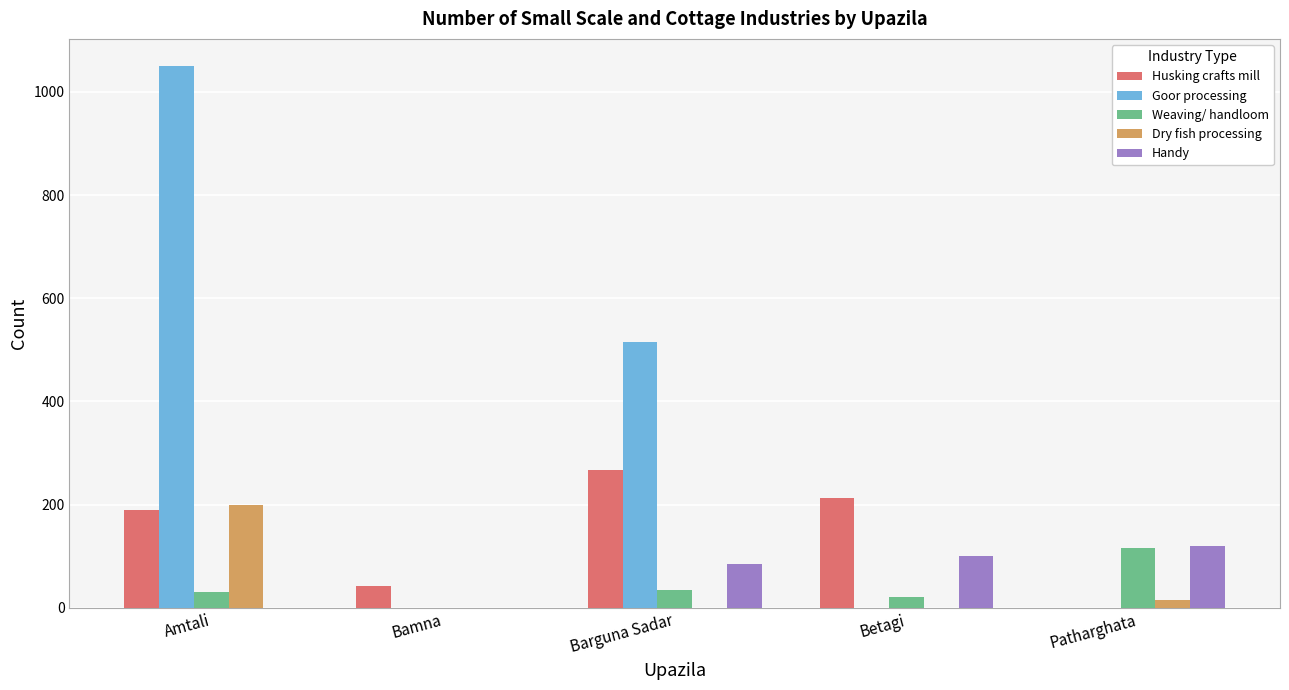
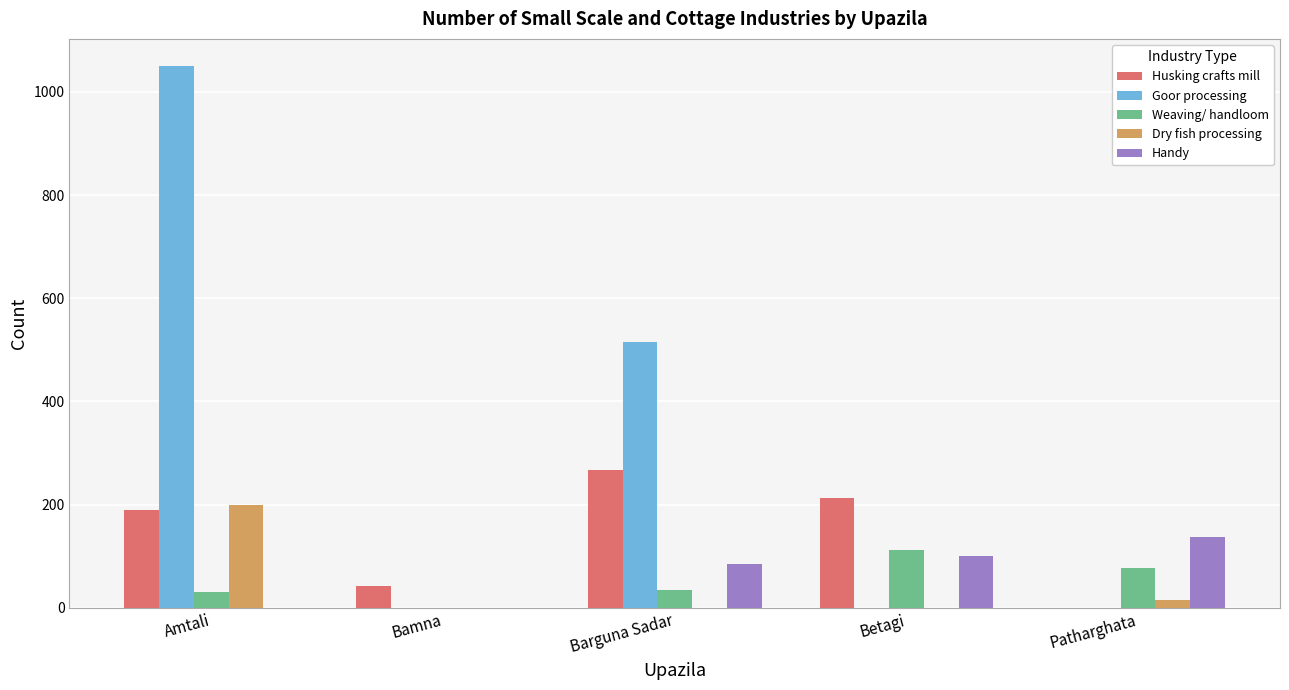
  {
    "Goor processing": {
      "Amtali": 1050,
      "Bamna": 0,
      "Barguna Sadar": 520,
      "Betagi": 0,
      "Patharghata": 0
    },
    "Weaving/ handloom": {
      "Amtali": 30,
      "Bamna": 0,
      "Barguna Sadar": 40,
-     "Betagi": 20,
-     "Patharghata": 120
+     "Betagi": 110,
+     "Patharghata": 80
    },
    "Handy": {
      "Amtali": 0,
      "Bamna": 0,
      "Barguna Sadar": 90,
      "Betagi": 100,
-     "Patharghata": 120
+     "Patharghata": 140
    }
  }
